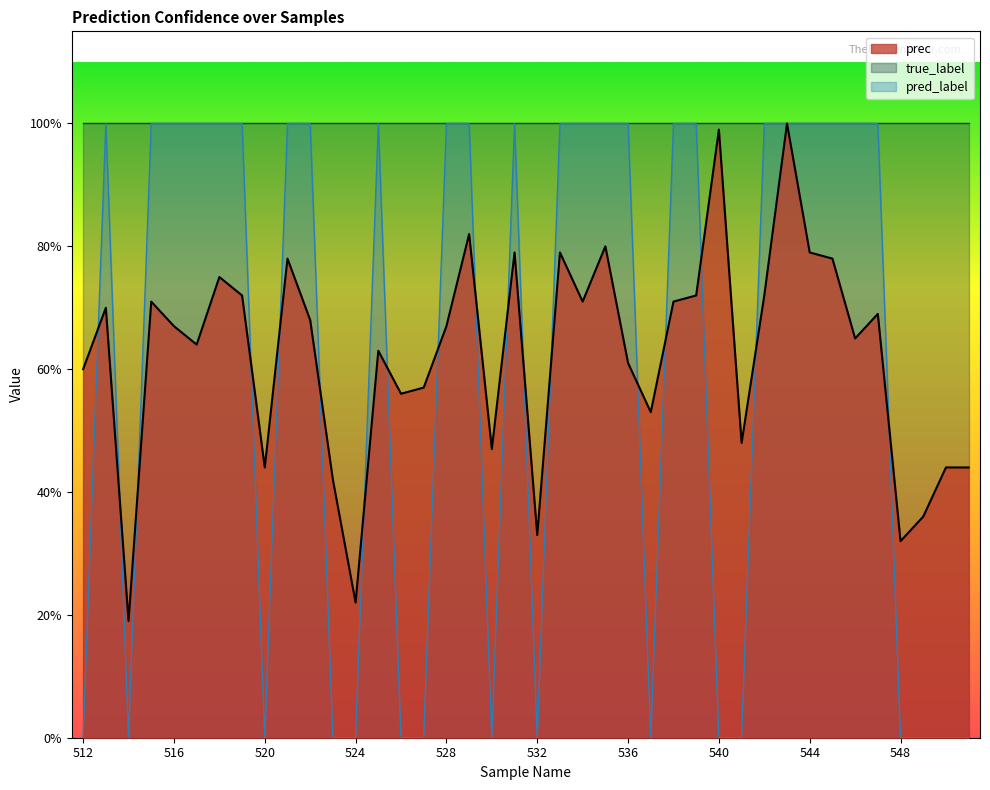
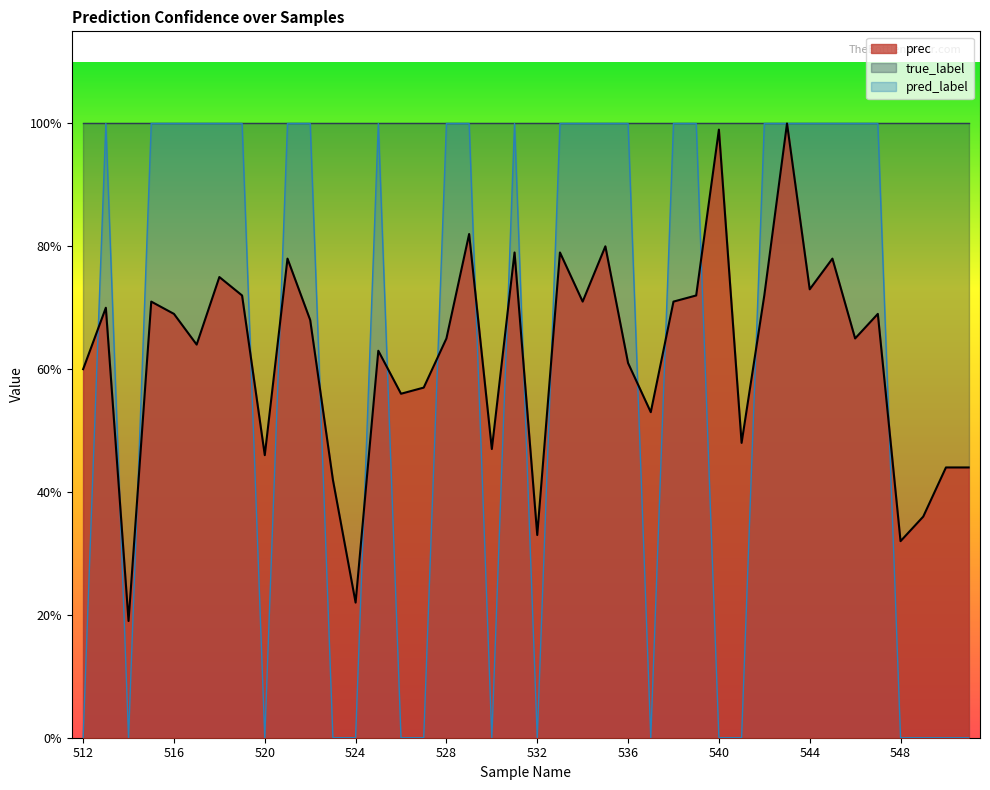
  {
    "prec": {
      "512": "60%",
-     "516": "67%",
-     "520": "44%",
+     "516": "69%",
+     "520": "46%",
      "524": "22%",
-     "528": "67%",
+     "528": "65%",
      "532": "33%",
      "536": "61%",
      "540": "99%",
-     "544": "79%",
+     "544": "73%",
      "548": "32%"
    },
    "true_label": {
      "512": "100%",
      "520": "100%",
      "524": "100%",
      "532": "100%",
      "540": "100%",
      "548": "100%"
    },
    "pred_label": {
      "512": "0%",
      "520": "0%",
      "524": "0%",
      "532": "0%",
      "540": "0%",
      "548": "0%"
    }
  }
